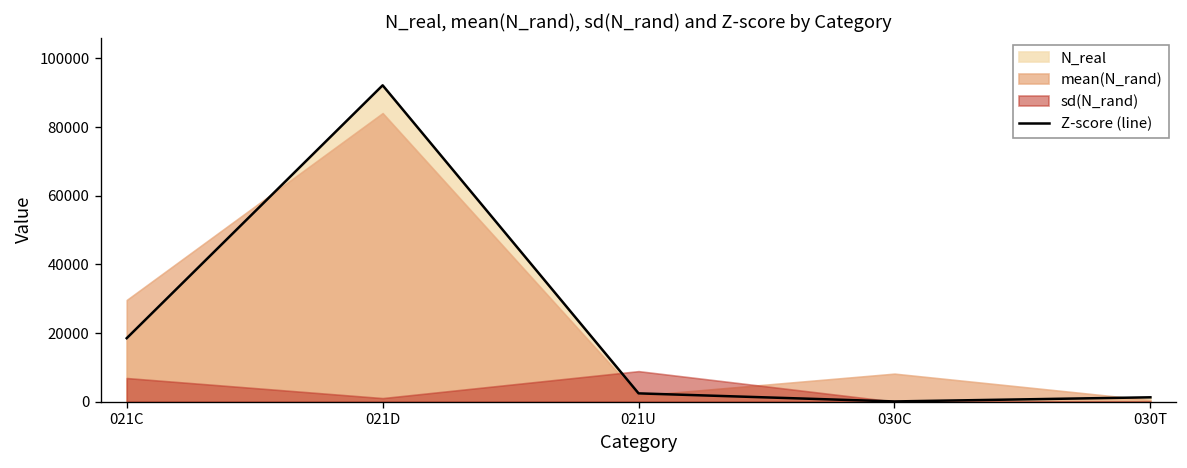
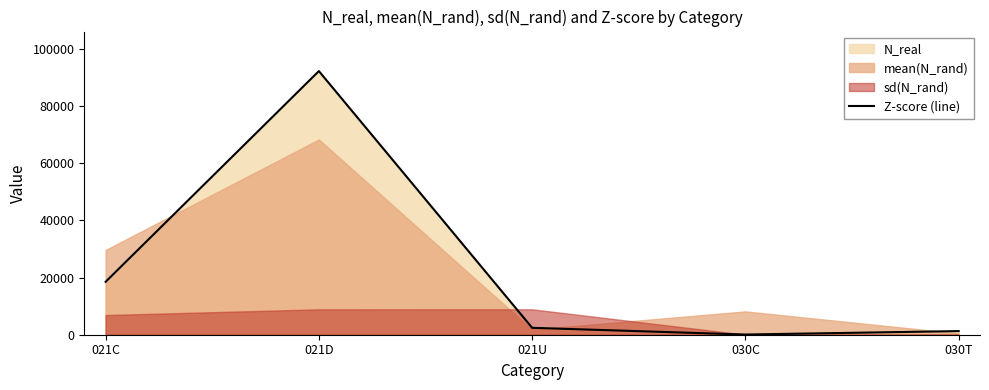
  {
    "N_real": {
      "021C": 18000,
      "021D": 92000
    },
    "mean(N_rand)": {
      "021C": 30000,
-     "021D": 84000,
+     "021D": 68000,
      "030C": 8000
    },
    "sd(N_rand)": {
      "021C": 7000,
-     "021D": 1000,
+     "021D": 9000,
      "021U": 9000
    }
  }
